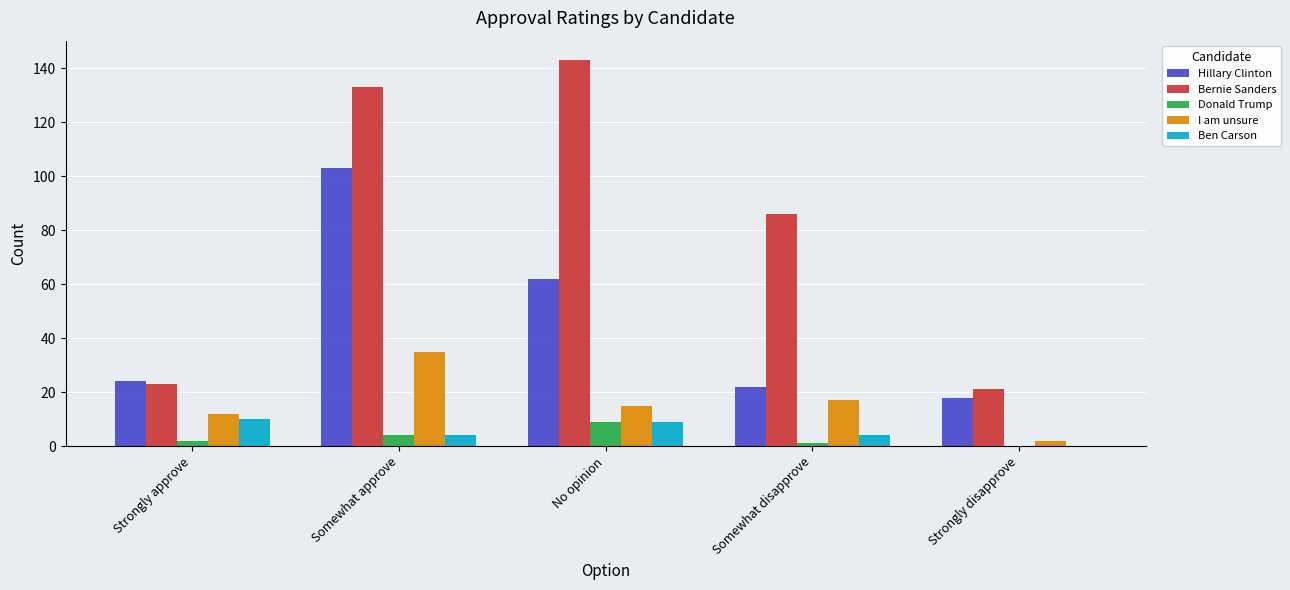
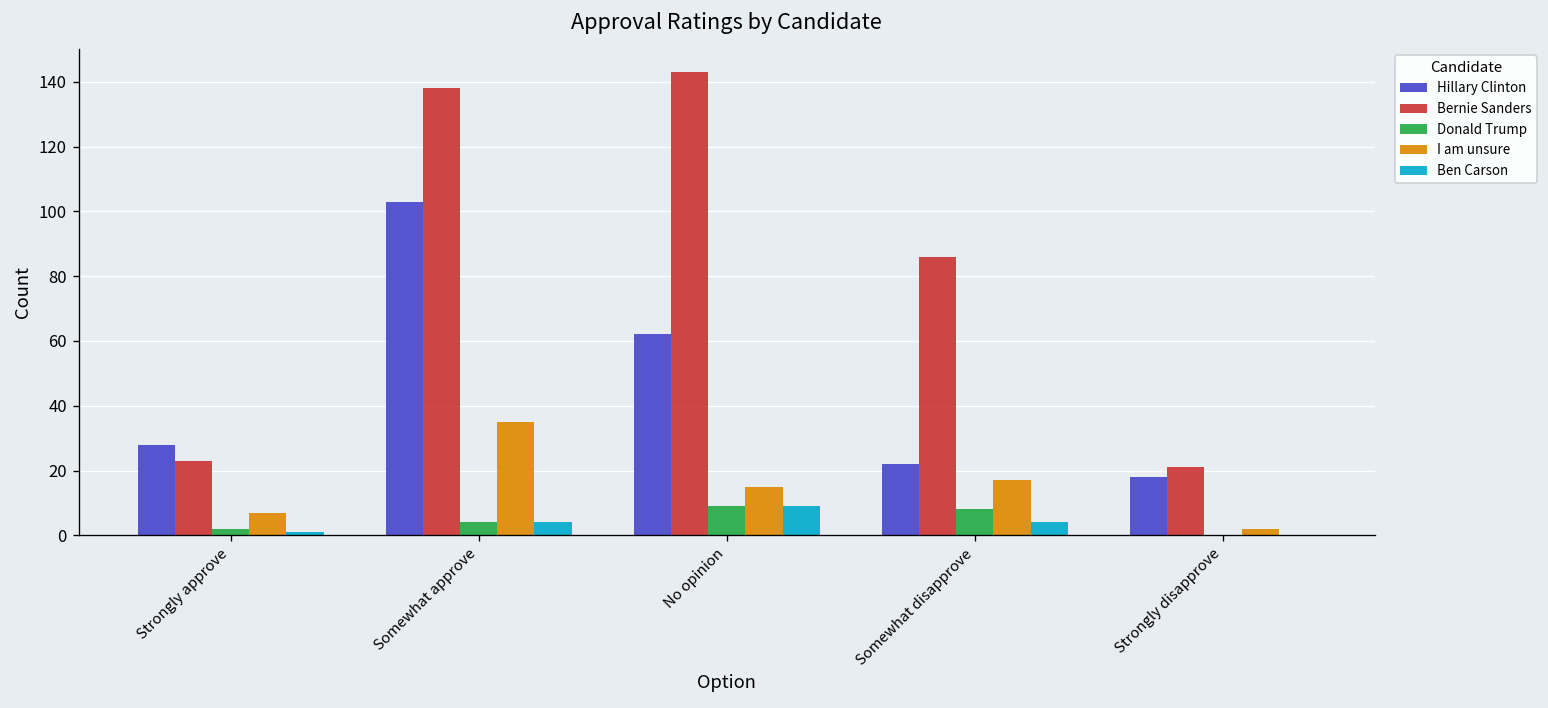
  {
    "Hillary Clinton": {
-     "Strongly approve": 24,
+     "Strongly approve": 28,
      "Somewhat approve": 103,
      "No opinion": 62,
      "Somewhat disapprove": 22,
      "Strongly disapprove": 18
    },
    "Bernie Sanders": {
      "Strongly approve": 23,
-     "Somewhat approve": 133,
+     "Somewhat approve": 138,
      "No opinion": 143,
      "Somewhat disapprove": 86,
      "Strongly disapprove": 21
    },
    "Donald Trump": {
      "Strongly approve": 2,
      "Somewhat approve": 4,
      "No opinion": 9,
-     "Somewhat disapprove": 1,
+     "Somewhat disapprove": 8,
      "Strongly disapprove": 0
    },
    "I am unsure": {
-     "Strongly approve": 12,
+     "Strongly approve": 7,
      "Somewhat approve": 35,
      "No opinion": 15,
      "Somewhat disapprove": 17,
      "Strongly disapprove": 2
    },
    "Ben Carson": {
-     "Strongly approve": 10,
+     "Strongly approve": 1,
      "Somewhat approve": 4,
      "No opinion": 9,
      "Somewhat disapprove": 4,
      "Strongly disapprove": 0
    }
  }
